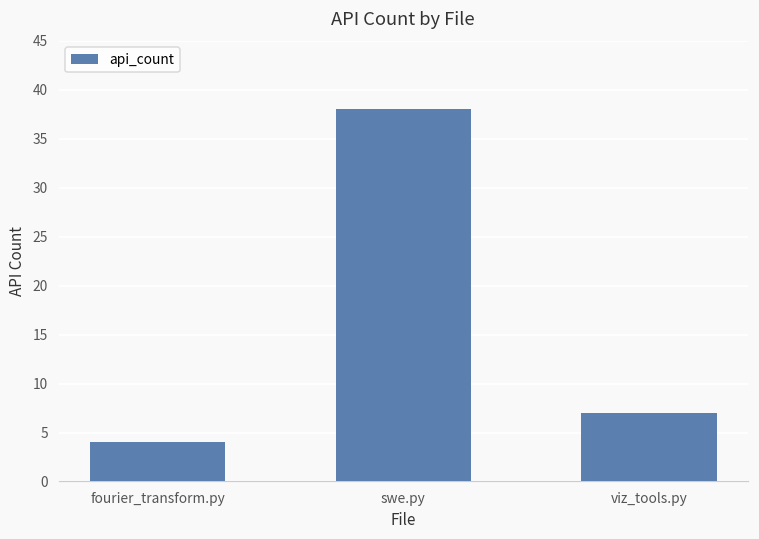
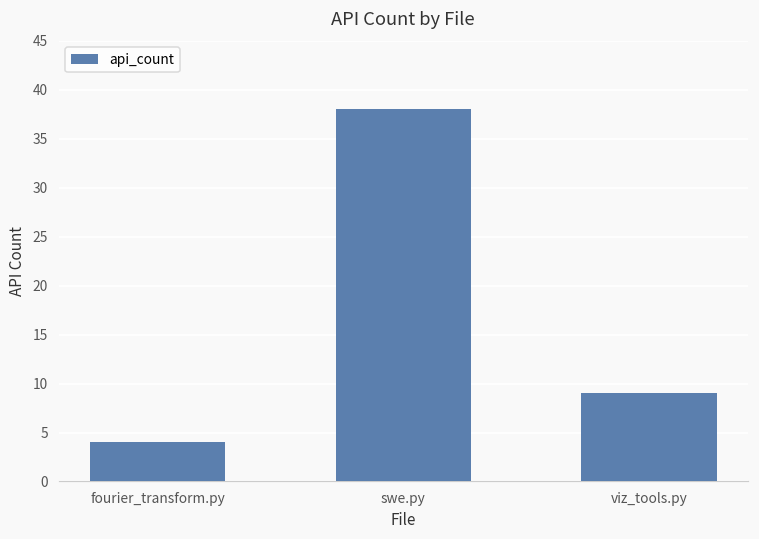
  {
    "fourier_transform.py": 4,
    "swe.py": 38,
-   "viz_tools.py": 7
+   "viz_tools.py": 9
  }
